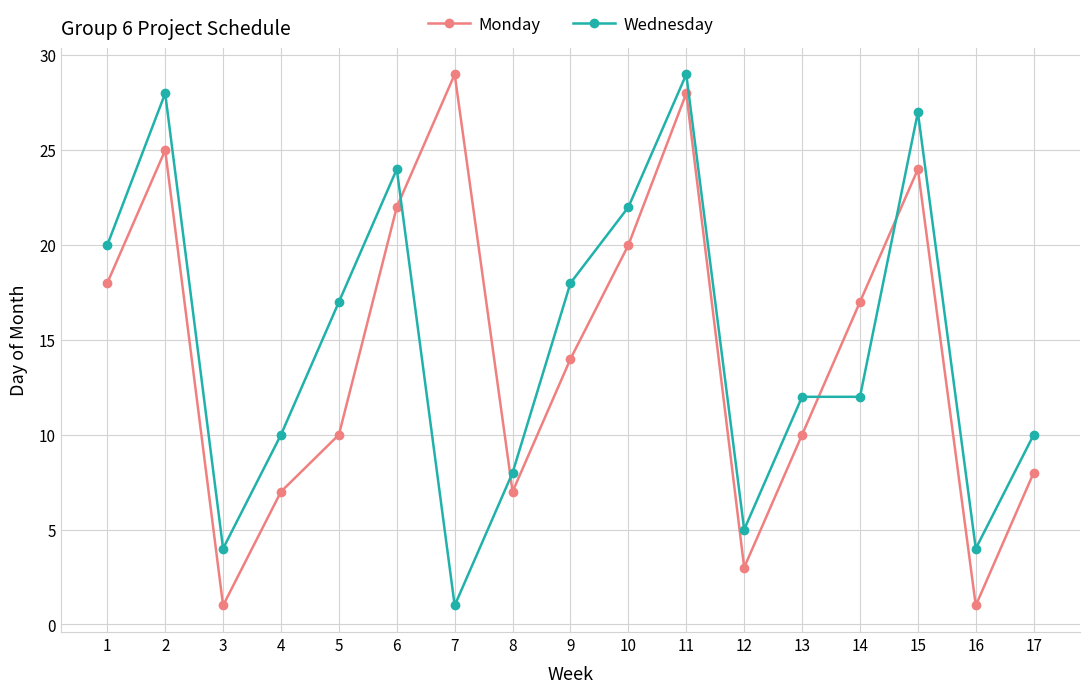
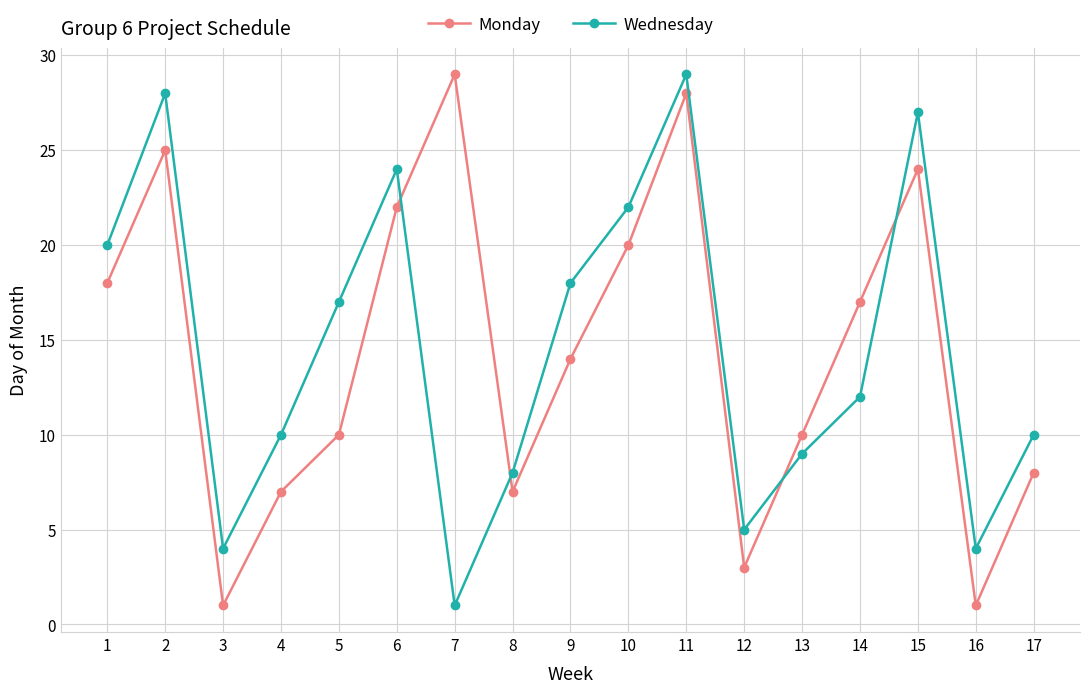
  {
    "Monday": {
      "1": 18,
      "2": 25,
      "3": 1,
      "4": 7,
      "5": 10,
      "6": 22,
      "7": 29,
      "8": 7,
      "9": 14,
      "10": 20,
      "11": 28,
      "12": 3,
      "13": 10,
      "14": 17,
      "15": 24,
      "16": 1,
      "17": 8
    },
    "Wednesday": {
      "1": 20,
      "2": 28,
      "3": 4,
      "4": 10,
      "5": 17,
      "6": 24,
      "7": 1,
      "8": 8,
      "9": 18,
      "10": 22,
      "11": 29,
      "12": 5,
-     "13": 12,
+     "13": 9,
      "14": 12,
      "15": 27,
      "16": 4,
      "17": 10
    }
  }
